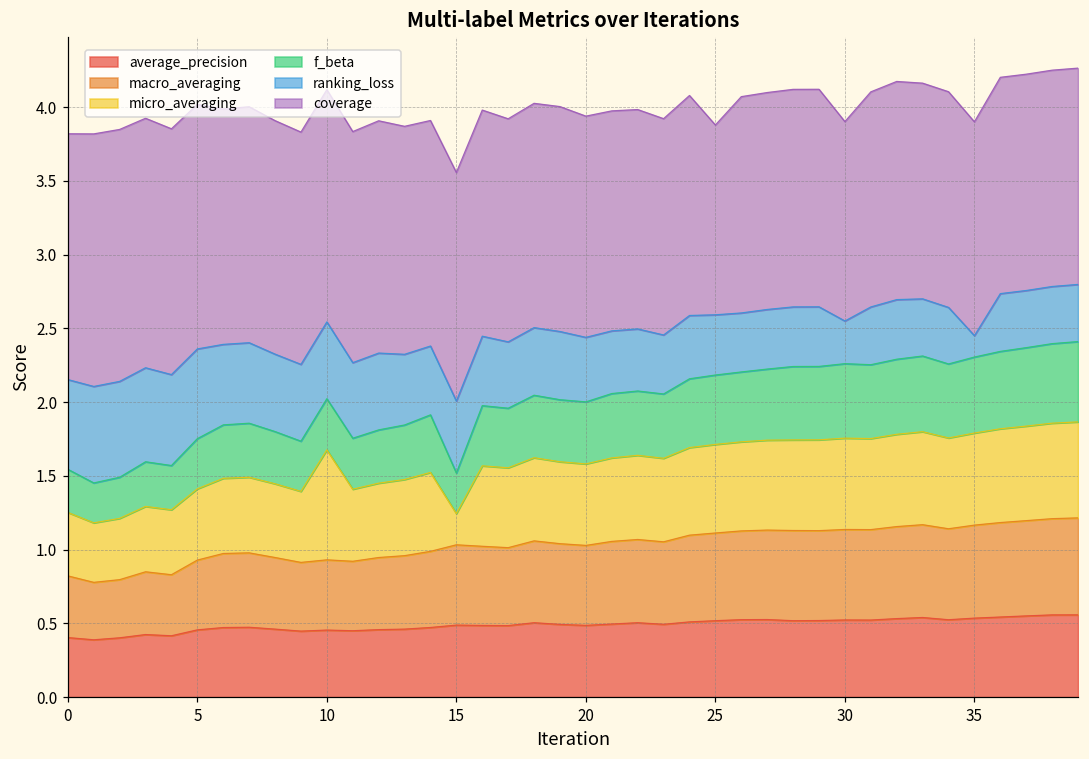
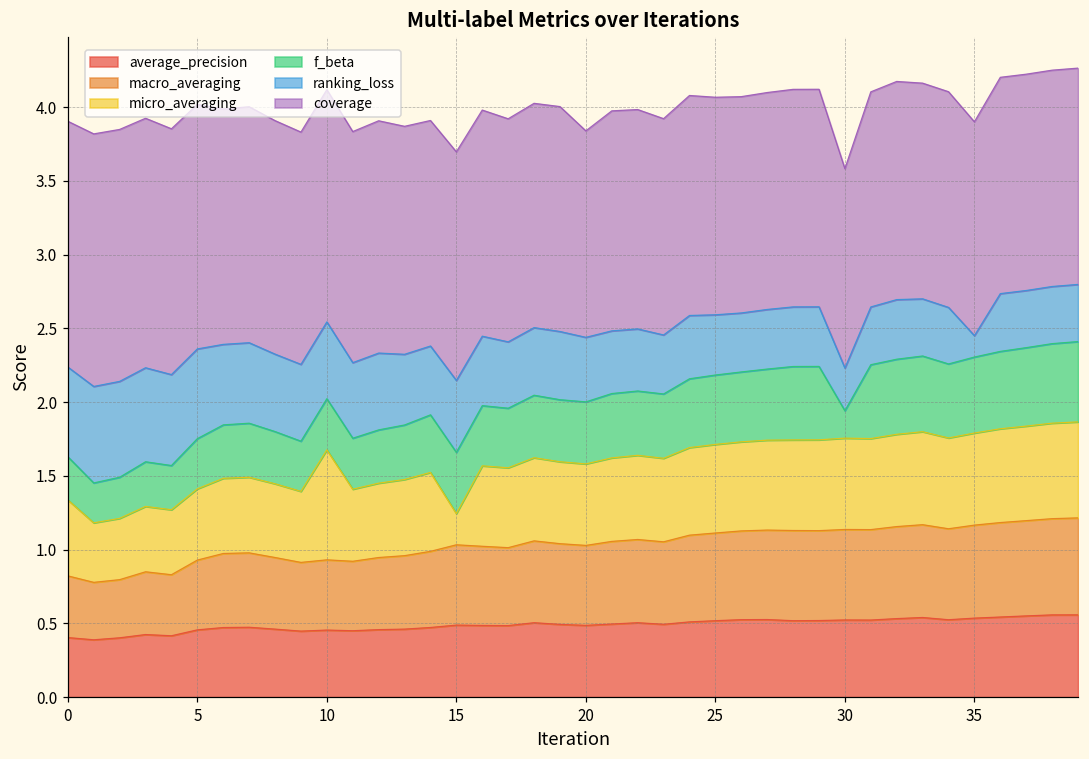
  {
    "micro_averaging": {
-     "0": 0.43,
+     "0": 0.52,
      "5": 0.48,
      "10": 0.75,
      "15": 0.21,
      "20": 0.55,
      "25": 0.60,
      "30": 0.62,
      "35": 0.62
    },
    "f_beta": {
      "0": 0.29,
      "5": 0.34,
      "10": 0.35,
-     "15": 0.28,
+     "15": 0.42,
      "20": 0.42,
      "25": 0.47,
-     "30": 0.51,
+     "30": 0.19,
      "35": 0.52
    },
    "ranking_loss": {
      "0": 0.61,
      "5": 0.61,
      "10": 0.52,
      "15": 0.49,
      "20": 0.44,
      "25": 0.41,
      "30": 0.29,
      "35": 0.14
    },
    "coverage": {
      "0": 1.67,
      "15": 1.55,
-     "20": 1.5,
-     "25": 1.29,
+     "20": 1.4,
+     "25": 1.48,
      "30": 1.35,
      "35": 1.45
    }
  }
